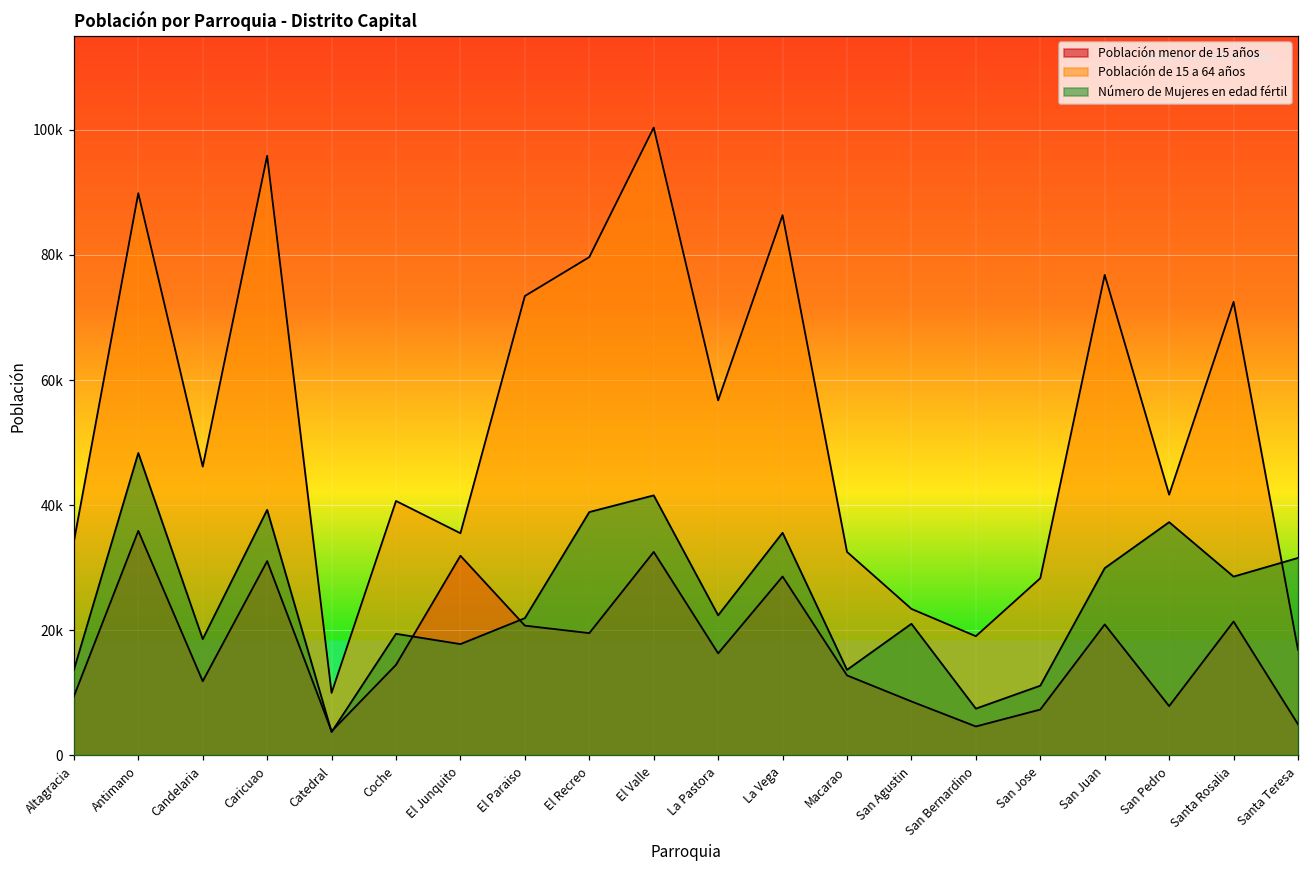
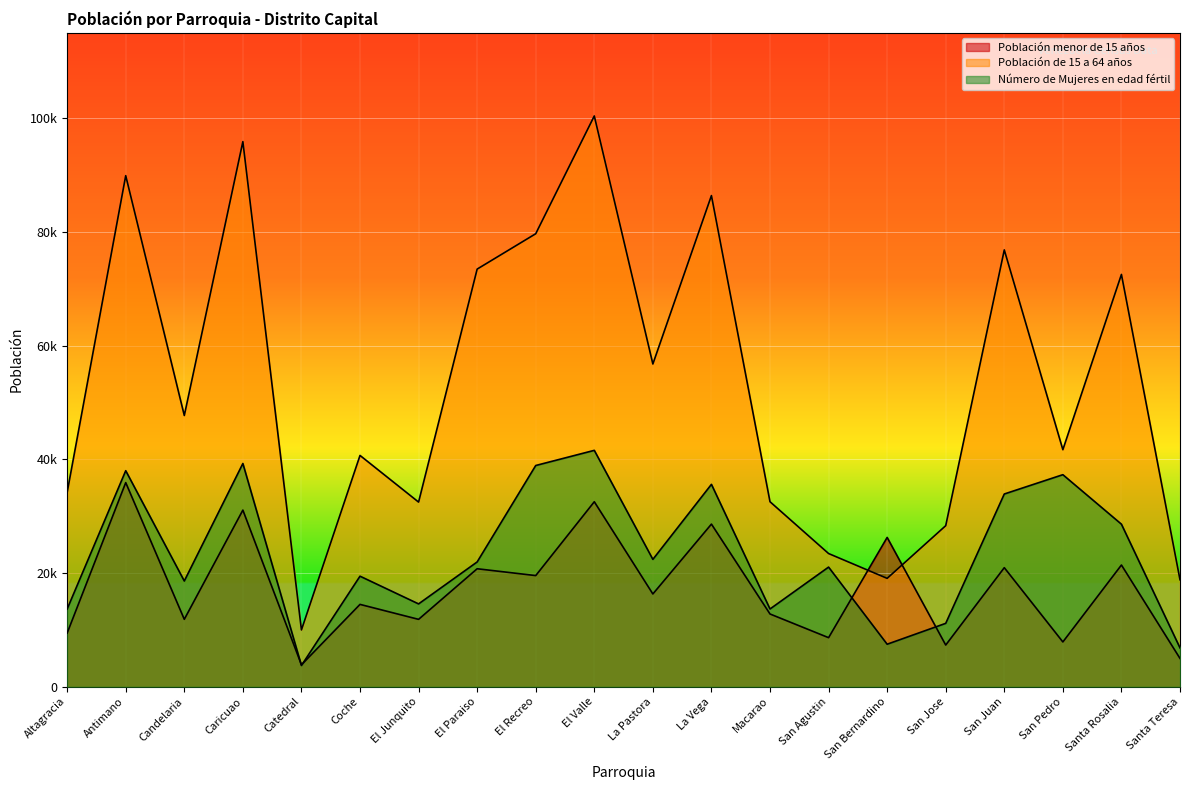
  {
    "Población menor de 15 años": {
      "Altagracia": 9000,
      "Antimano": 36000,
      "Candelaria": 12000,
      "Caricuao": 31000,
      "Coche": 14000,
-     "El Junquito": 32000,
+     "El Junquito": 12000,
      "El Paraiso": 21000,
      "El Recreo": 20000,
      "El Valle": 33000,
      "La Pastora": 16000,
      "La Vega": 29000,
      "Macarao": 13000,
      "San Agustin": 9000,
-     "San Bernardino": 5000,
+     "San Bernardino": 26000,
      "San Jose": 7000,
      "San Juan": 21000,
      "San Pedro": 8000,
      "Santa Rosalia": 21000,
      "Santa Teresa": 5000
    },
    "Población de 15 a 64 años": {
      "Altagracia": 34000,
      "Antimano": 90000,
-     "Candelaria": 46000,
+     "Candelaria": 48000,
      "Caricuao": 96000,
      "Catedral": 10000,
      "Coche": 41000,
-     "El Junquito": 36000,
+     "El Junquito": 32000,
      "El Paraiso": 73000,
      "El Recreo": 80000,
      "El Valle": 100000,
      "La Pastora": 57000,
      "La Vega": 86000,
      "Macarao": 33000,
      "San Agustin": 23000,
      "San Bernardino": 19000,
      "San Jose": 28000,
      "San Juan": 77000,
      "San Pedro": 42000,
      "Santa Rosalia": 73000,
-     "Santa Teresa": 17000
+     "Santa Teresa": 19000
    },
    "Número de Mujeres en edad fértil": {
      "Altagracia": 14000,
-     "Antimano": 48000,
+     "Antimano": 38000,
      "Candelaria": 19000,
      "Caricuao": 39000,
      "Coche": 19000,
-     "El Junquito": 18000,
+     "El Junquito": 15000,
      "El Paraiso": 22000,
      "El Recreo": 39000,
      "El Valle": 42000,
      "La Pastora": 22000,
      "La Vega": 36000,
      "Macarao": 14000,
      "San Agustin": 21000,
      "San Bernardino": 7000,
      "San Jose": 11000,
-     "San Juan": 30000,
+     "San Juan": 34000,
      "San Pedro": 37000,
      "Santa Rosalia": 29000,
-     "Santa Teresa": 32000
+     "Santa Teresa": 7000
    }
  }
